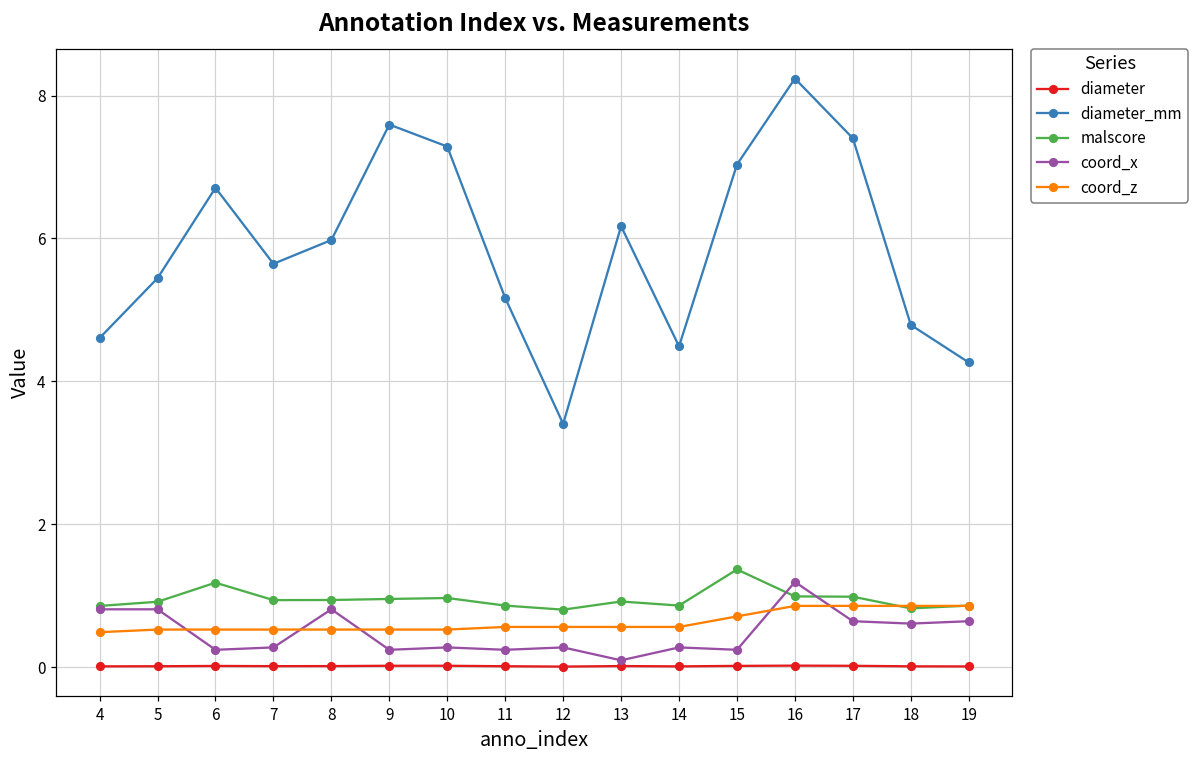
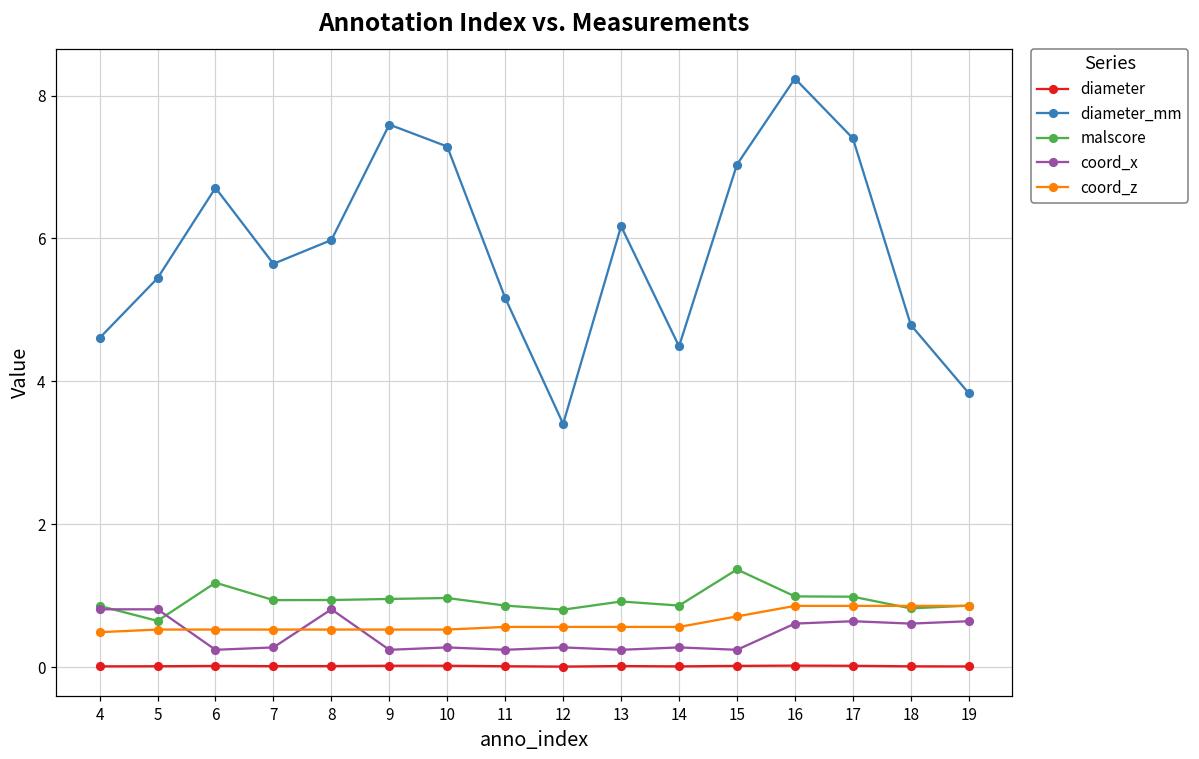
  {
    "diameter": {
      "4": 0.0,
      "5": 0.0,
      "6": 0.0,
      "7": 0.0,
      "8": 0.0,
      "9": 0.0,
      "10": 0.0,
      "11": 0.0,
      "12": 0.0,
      "13": 0.0,
      "14": 0.0,
      "15": 0.0,
      "16": 0.0,
      "17": 0.0,
      "18": 0.0,
      "19": 0.0
    },
    "diameter_mm": {
      "4": 4.6,
      "5": 5.4,
      "6": 6.7,
      "7": 5.6,
      "8": 6.0,
      "9": 7.6,
      "10": 7.3,
      "11": 5.2,
      "12": 3.4,
      "13": 6.2,
      "14": 4.5,
      "15": 7.0,
      "16": 8.2,
      "17": 7.4,
      "18": 4.8,
-     "19": 4.3
+     "19": 3.8
    },
    "malscore": {
      "4": 0.9,
-     "5": 0.9,
+     "5": 0.6,
      "6": 1.2,
      "7": 0.9,
      "8": 0.9,
      "9": 1.0,
      "10": 1.0,
      "11": 0.9,
      "12": 0.8,
      "13": 0.9,
      "14": 0.9,
      "15": 1.4,
      "16": 1.0,
      "17": 1.0
    },
    "coord_x": {
      "4": 0.8,
      "5": 0.8,
      "6": 0.2,
      "7": 0.3,
      "8": 0.8,
      "9": 0.2,
      "10": 0.3,
      "11": 0.2,
      "12": 0.3,
-     "13": 0.1,
+     "13": 0.2,
      "14": 0.3,
      "15": 0.2,
-     "16": 1.2,
+     "16": 0.6,
      "17": 0.6,
      "18": 0.6,
      "19": 0.6
    },
    "coord_z": {
      "4": 0.5,
      "5": 0.5,
      "6": 0.5,
      "7": 0.5,
      "8": 0.5,
      "9": 0.5,
      "10": 0.5,
      "11": 0.6,
      "12": 0.6,
      "13": 0.6,
      "14": 0.6,
      "15": 0.7,
      "16": 0.9,
      "17": 0.9
    }
  }
